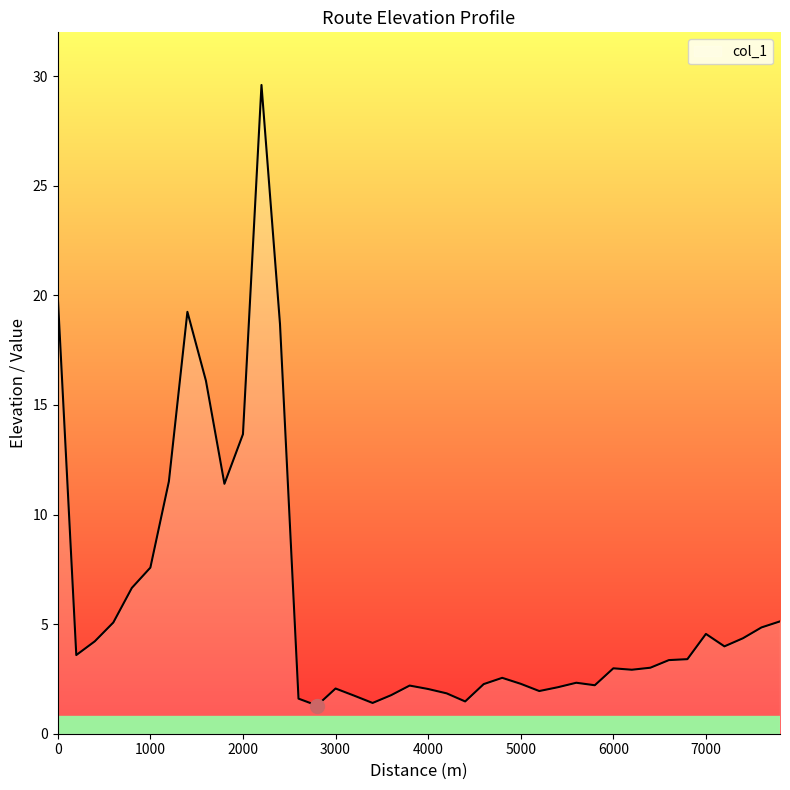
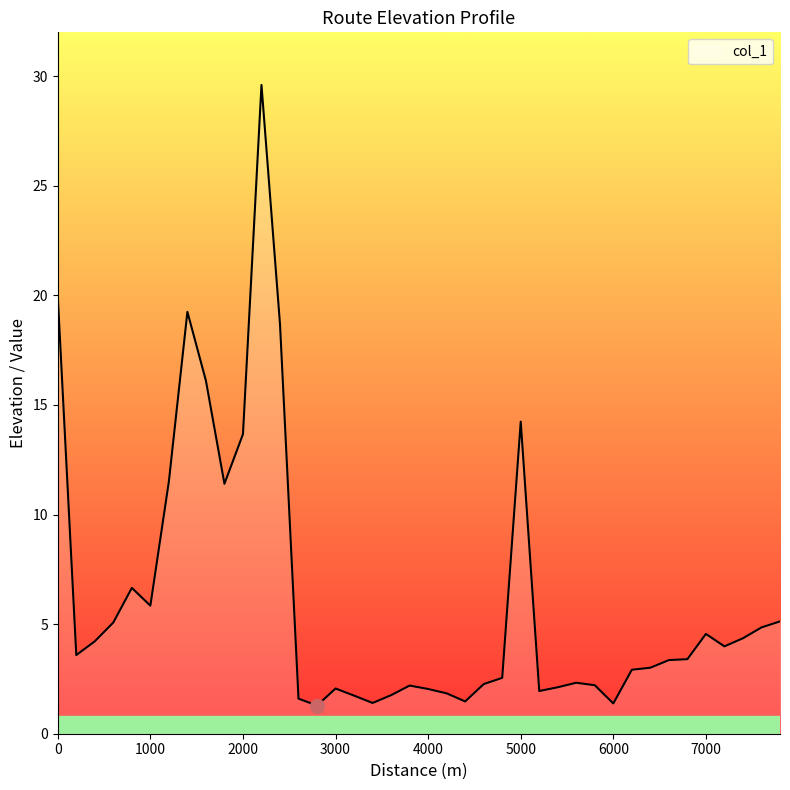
  {
    "col_1": {
      "0": 20.0,
-     "1000": 7.6,
+     "1000": 5.8,
      "2000": 13.7,
      "3000": 2.1,
      "4000": 2.0,
-     "5000": 2.3,
-     "6000": 3.0,
+     "5000": 14.2,
+     "6000": 1.4,
      "7000": 4.6
    }
  }
